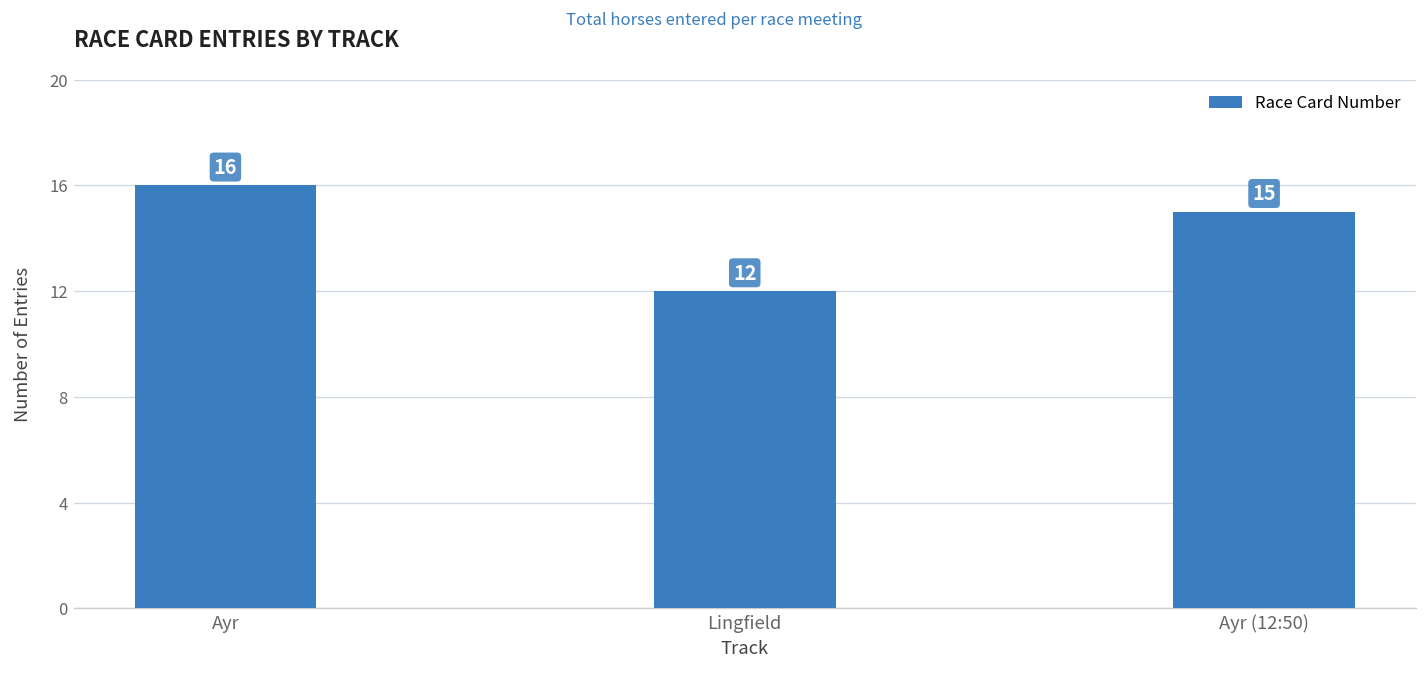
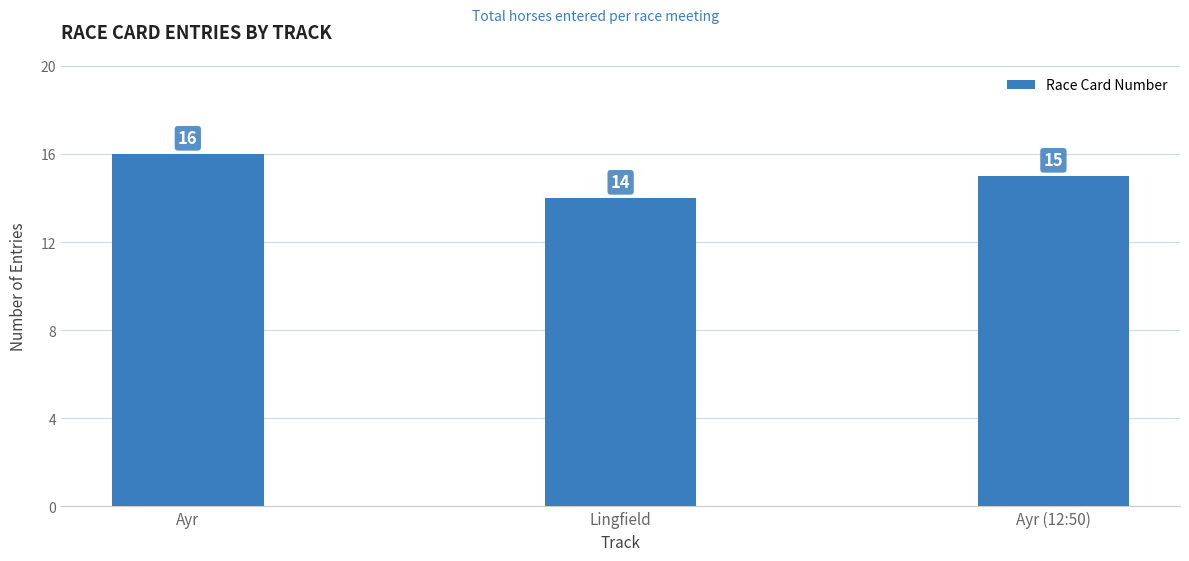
  {
-   "Lingfield": 12
+   "Lingfield": 14
  }
